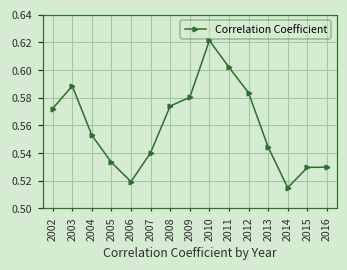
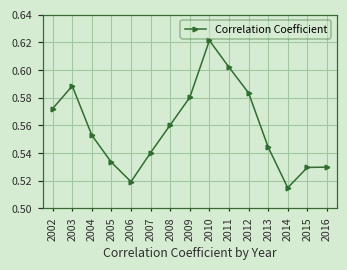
  {
    "2002": 0.572,
    "2003": 0.589,
    "2004": 0.553,
    "2005": 0.533,
    "2006": 0.519,
    "2007": 0.540,
-   "2008": 0.574,
+   "2008": 0.560,
    "2009": 0.580,
    "2010": 0.621,
    "2011": 0.602,
    "2012": 0.584,
    "2013": 0.544,
    "2014": 0.515,
    "2015": 0.530,
    "2016": 0.530
  }
